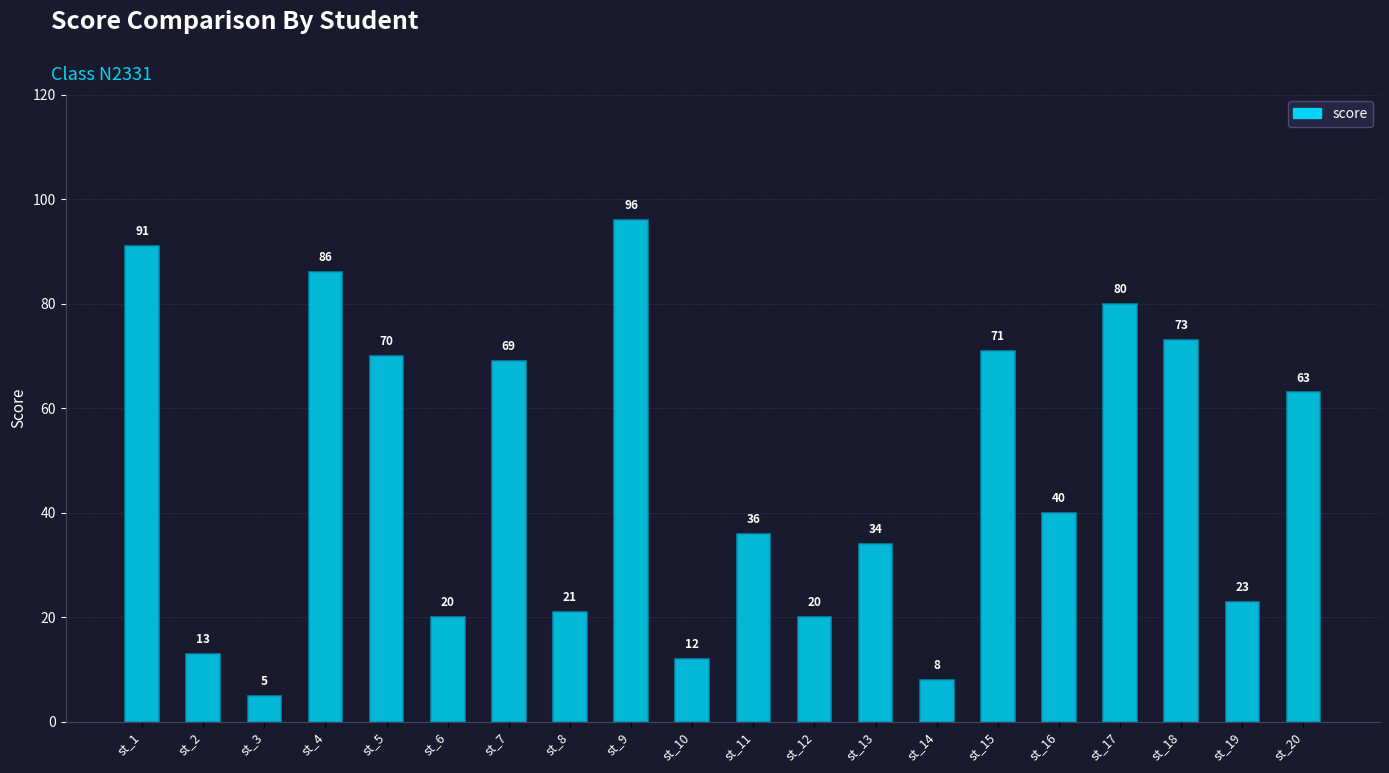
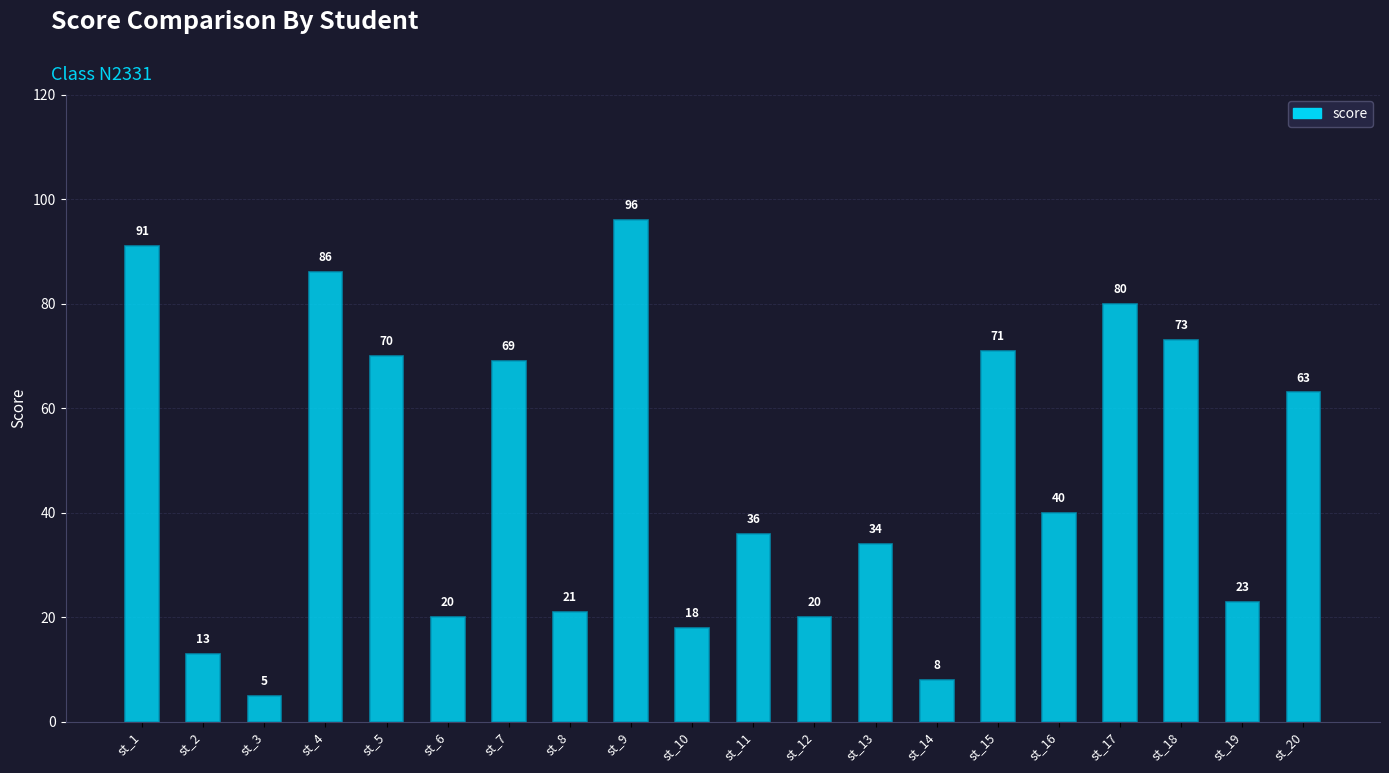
  {
    "st_1": 91,
    "st_2": 13,
    "st_3": 5,
    "st_4": 86,
    "st_5": 70,
    "st_6": 20,
    "st_7": 69,
    "st_8": 21,
    "st_9": 96,
-   "st_10": 12,
+   "st_10": 18,
    "st_11": 36,
    "st_12": 20,
    "st_13": 34,
    "st_14": 8,
    "st_15": 71,
    "st_16": 40,
    "st_17": 80,
    "st_18": 73,
    "st_19": 23,
    "st_20": 63
  }
